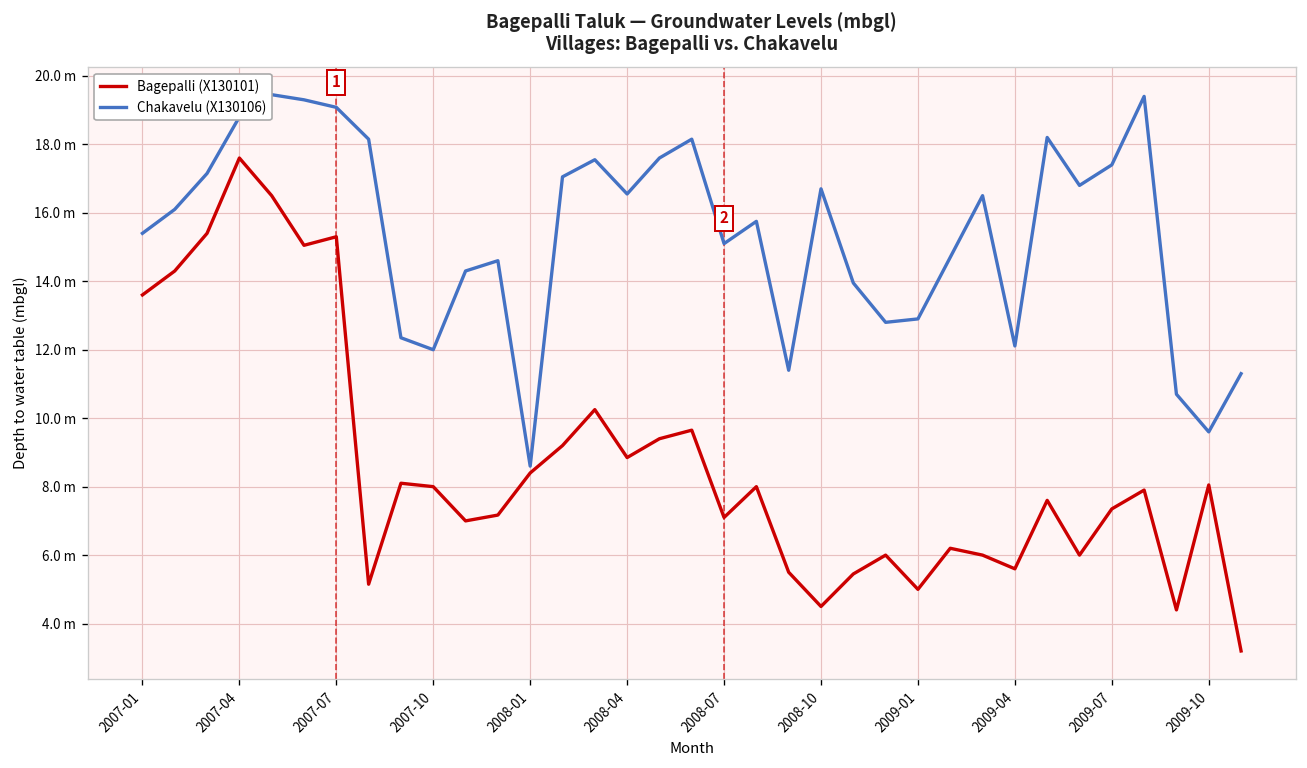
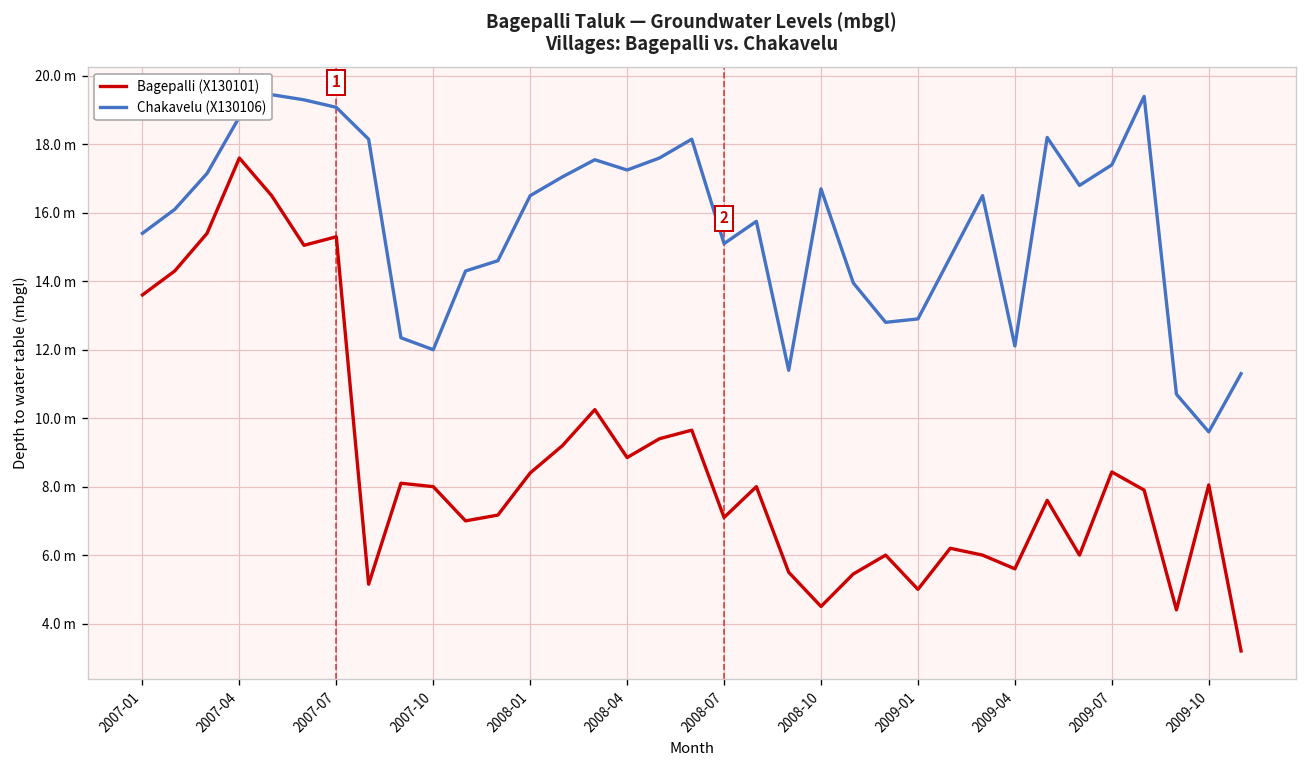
  {
    "Bagepalli (X130101)": {
      "2007-01": "13.6 m",
      "2007-04": "17.6 m",
      "2007-07": "15.3 m",
      "2007-10": "8.0 m",
      "2008-01": "8.4 m",
      "2008-04": "8.9 m",
      "2008-07": "7.1 m",
      "2008-10": "4.5 m",
      "2009-01": "5.0 m",
      "2009-04": "5.6 m",
-     "2009-07": "7.4 m",
+     "2009-07": "8.4 m",
      "2009-10": "8.1 m"
    },
    "Chakavelu (X130106)": {
      "2007-01": "15.4 m",
      "2007-10": "12.0 m",
-     "2008-01": "8.6 m",
-     "2008-04": "16.6 m",
+     "2008-01": "16.5 m",
+     "2008-04": "17.3 m",
      "2008-10": "16.7 m",
      "2009-01": "12.9 m",
      "2009-04": "12.1 m",
      "2009-07": "17.4 m",
      "2009-10": "9.6 m"
    }
  }
